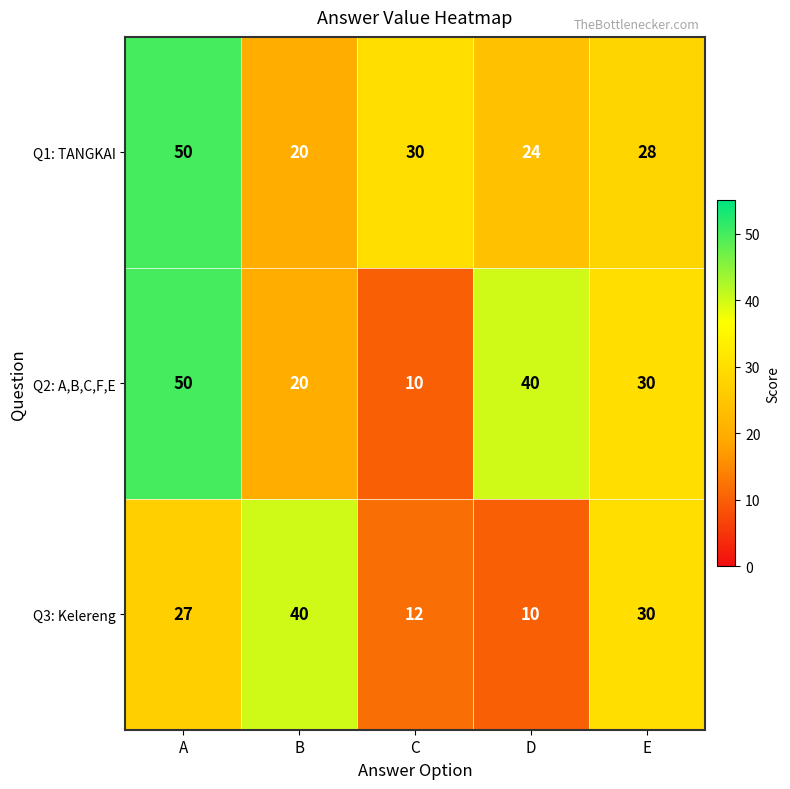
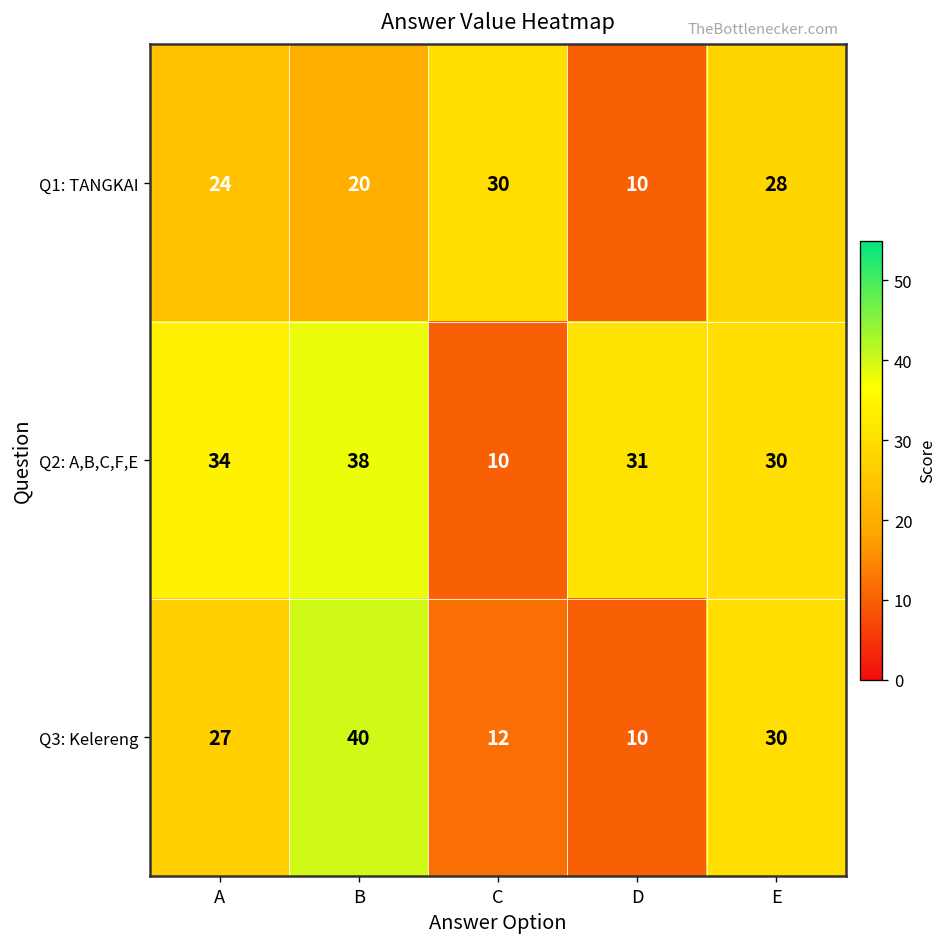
  {
    "Q1: TANGKAI": {
-     "A": 50,
+     "A": 24,
      "B": 20,
      "C": 30,
-     "D": 24,
+     "D": 10,
      "E": 28
    },
    "Q2: A,B,C,F,E": {
-     "A": 50,
-     "B": 20,
+     "A": 34,
+     "B": 38,
      "C": 10,
-     "D": 40,
+     "D": 31,
      "E": 30
    },
    "Q3: Kelereng": {
      "A": 27,
      "B": 40,
      "C": 12,
      "D": 10,
      "E": 30
    }
  }
